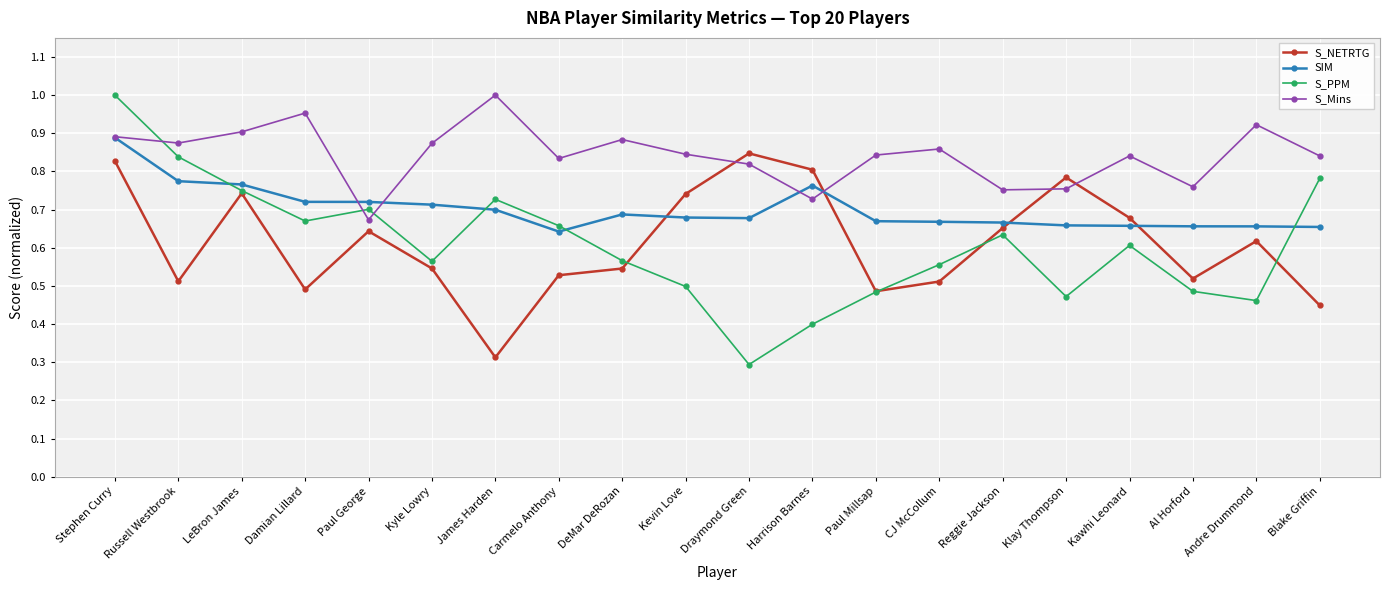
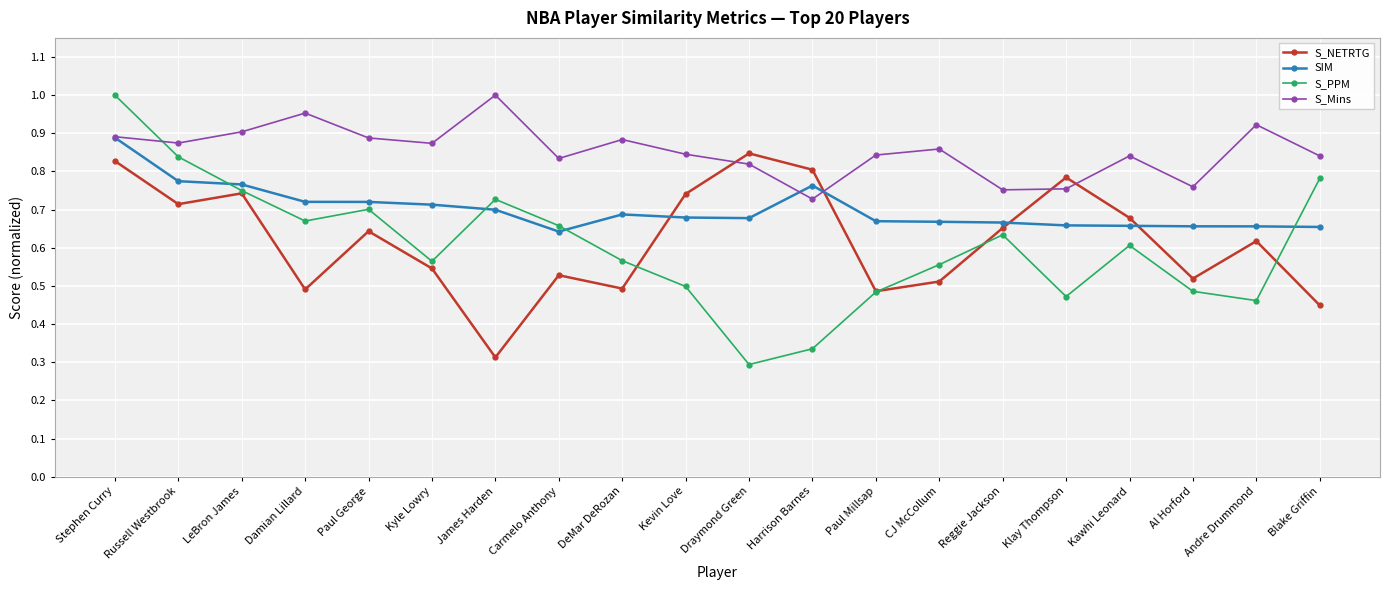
  {
    "S_NETRTG": {
      "Stephen Curry": 0.83,
-     "Russell Westbrook": 0.51,
+     "Russell Westbrook": 0.71,
      "LeBron James": 0.74,
      "Damian Lillard": 0.49,
      "Paul George": 0.64,
      "Kyle Lowry": 0.55,
      "James Harden": 0.31,
      "Carmelo Anthony": 0.53,
-     "DeMar DeRozan": 0.55,
+     "DeMar DeRozan": 0.49,
      "Kevin Love": 0.74,
      "Draymond Green": 0.85,
      "Harrison Barnes": 0.80,
      "CJ McCollum": 0.51,
      "Reggie Jackson": 0.65,
      "Klay Thompson": 0.78,
      "Kawhi Leonard": 0.68,
      "Al Horford": 0.52,
      "Andre Drummond": 0.62,
      "Blake Griffin": 0.45
    },
    "SIM": {
      "Russell Westbrook": 0.77,
      "LeBron James": 0.77,
      "Damian Lillard": 0.72,
      "Paul George": 0.72,
      "Kyle Lowry": 0.71,
      "James Harden": 0.70,
      "Carmelo Anthony": 0.64,
      "DeMar DeRozan": 0.69,
      "Kevin Love": 0.68,
      "Draymond Green": 0.68,
      "Harrison Barnes": 0.76,
      "Paul Millsap": 0.67,
      "CJ McCollum": 0.67,
      "Reggie Jackson": 0.67,
      "Klay Thompson": 0.66,
      "Kawhi Leonard": 0.66,
      "Al Horford": 0.66,
      "Andre Drummond": 0.66,
      "Blake Griffin": 0.65
    },
    "S_PPM": {
      "Stephen Curry": 1.00,
      "Russell Westbrook": 0.84,
      "LeBron James": 0.75,
      "Damian Lillard": 0.67,
      "Paul George": 0.70,
      "Kyle Lowry": 0.56,
      "James Harden": 0.73,
      "Carmelo Anthony": 0.66,
      "DeMar DeRozan": 0.57,
      "Kevin Love": 0.50,
      "Draymond Green": 0.29,
-     "Harrison Barnes": 0.40,
+     "Harrison Barnes": 0.34,
      "CJ McCollum": 0.56,
      "Reggie Jackson": 0.63,
      "Klay Thompson": 0.47,
      "Kawhi Leonard": 0.61,
      "Al Horford": 0.49,
      "Andre Drummond": 0.46,
      "Blake Griffin": 0.78
    },
    "S_Mins": {
      "Russell Westbrook": 0.87,
      "LeBron James": 0.90,
      "Damian Lillard": 0.95,
-     "Paul George": 0.67,
+     "Paul George": 0.89,
      "Kyle Lowry": 0.87,
      "James Harden": 1.00,
      "Carmelo Anthony": 0.83,
      "DeMar DeRozan": 0.88,
      "Kevin Love": 0.85,
      "Draymond Green": 0.82,
      "Harrison Barnes": 0.73,
      "Paul Millsap": 0.84,
      "CJ McCollum": 0.86,
      "Reggie Jackson": 0.75,
      "Klay Thompson": 0.75,
      "Kawhi Leonard": 0.84,
      "Al Horford": 0.76,
      "Andre Drummond": 0.92,
      "Blake Griffin": 0.84
    }
  }
